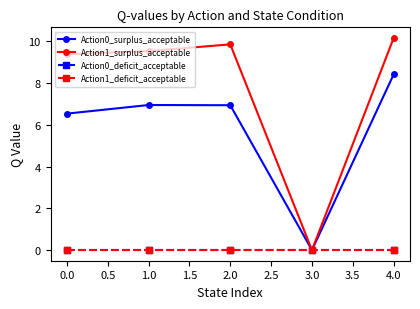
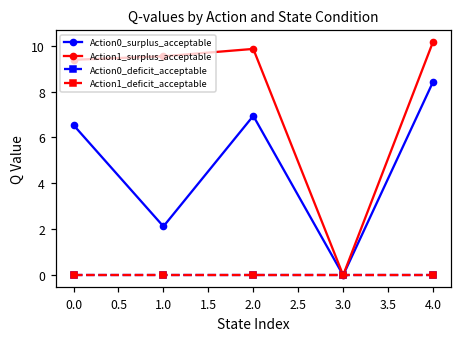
  {
    "Action0_surplus_acceptable": {
      "0.0": 6.5,
-     "1.0": 7.0,
+     "1.0": 2.1,
      "2.0": 6.9,
      "4.0": 8.4
    }
  }
